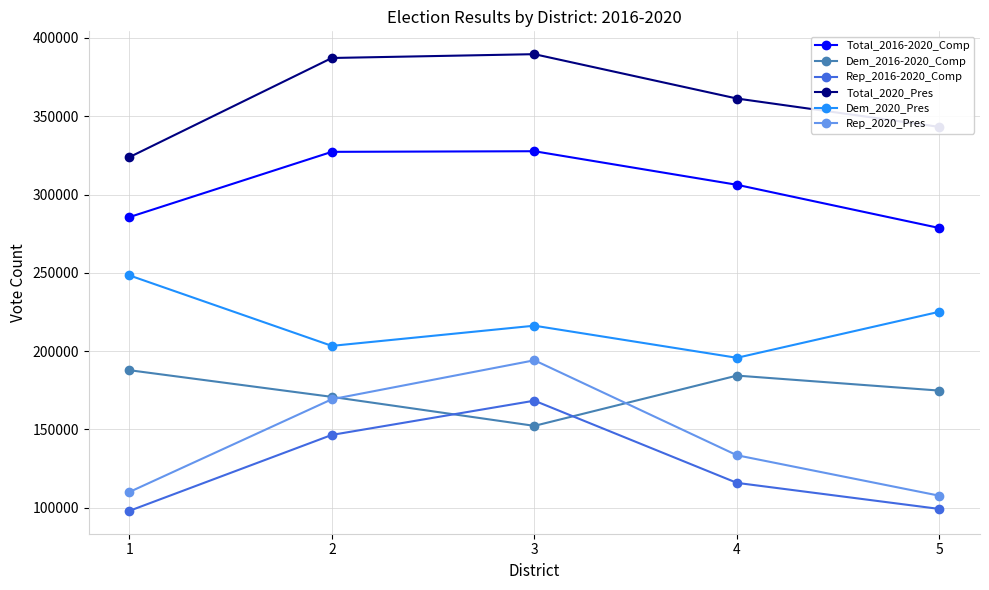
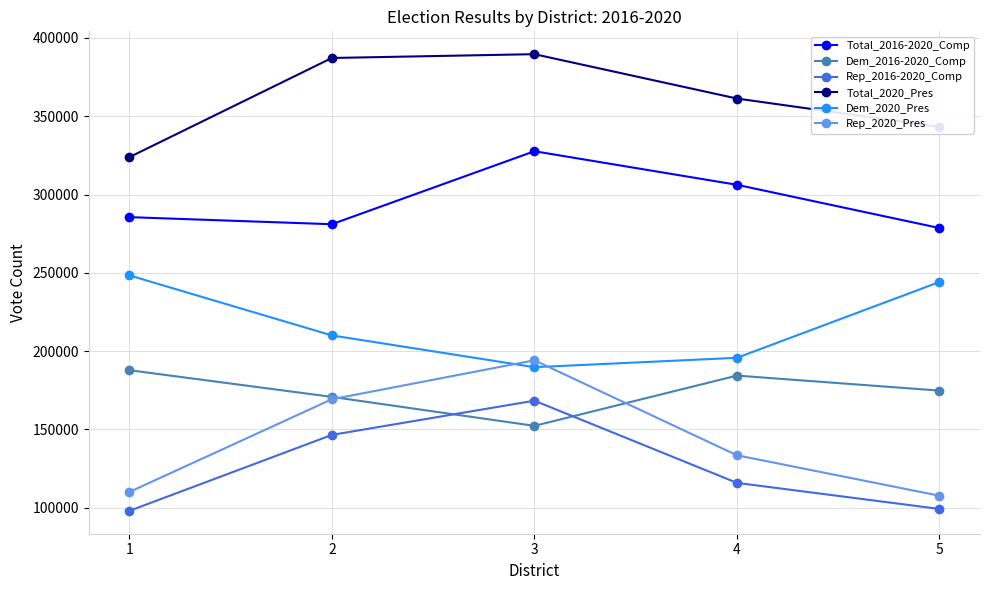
  {
    "Total_2016-2020_Comp": {
      "1": 286000,
-     "2": 327000,
+     "2": 281000,
      "3": 328000,
      "4": 306000,
      "5": 279000
    },
    "Total_2020_Pres": {
      "1": 324000,
      "2": 387000,
      "3": 390000,
      "4": 361000
    },
    "Dem_2020_Pres": {
      "1": 248000,
-     "2": 203000,
-     "3": 216000,
+     "2": 210000,
+     "3": 190000,
      "4": 196000,
-     "5": 225000
+     "5": 244000
    }
  }
